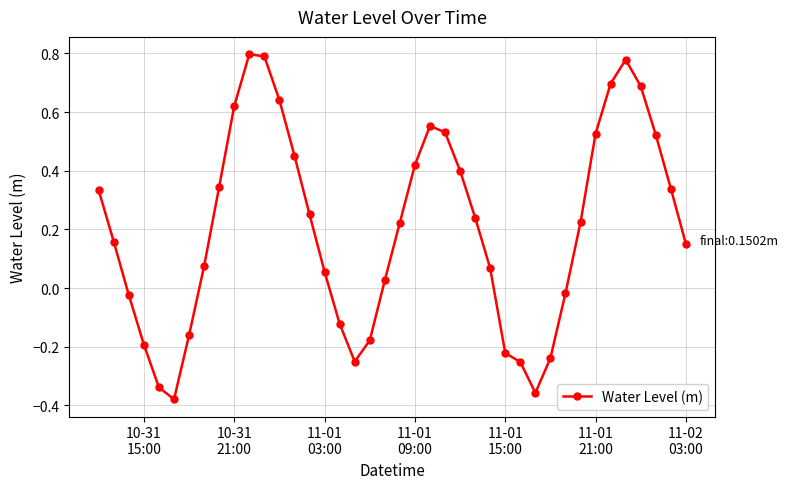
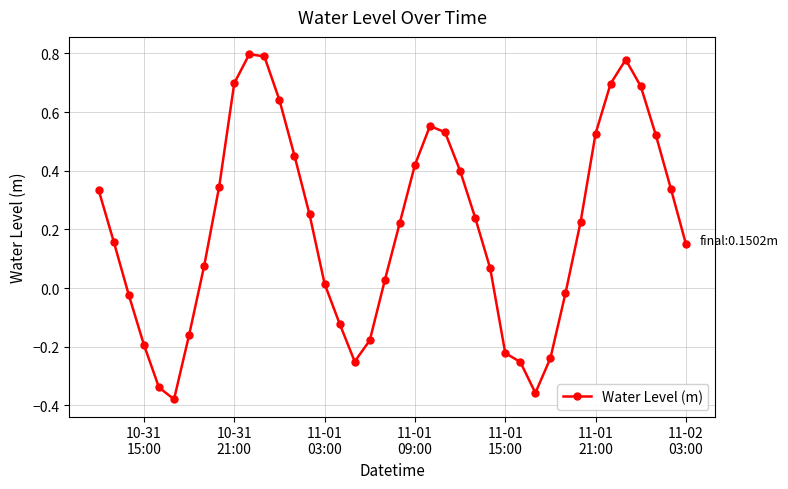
  {
    "10-31 15:00": -0.19,
-   "10-31 21:00": 0.62,
-   "11-01 03:00": 0.06,
+   "10-31 21:00": 0.70,
+   "11-01 03:00": 0.01,
    "11-01 09:00": 0.42,
    "11-01 15:00": -0.22,
    "11-01 21:00": 0.53
  }
